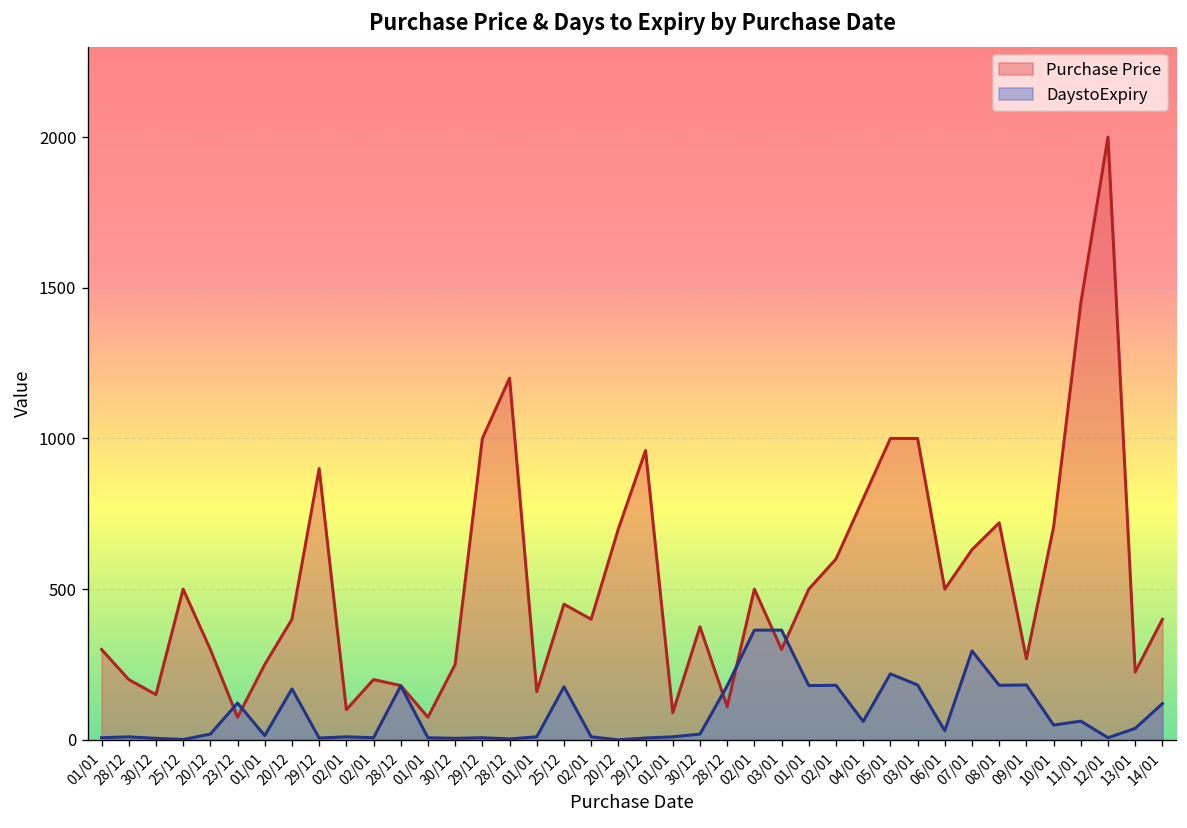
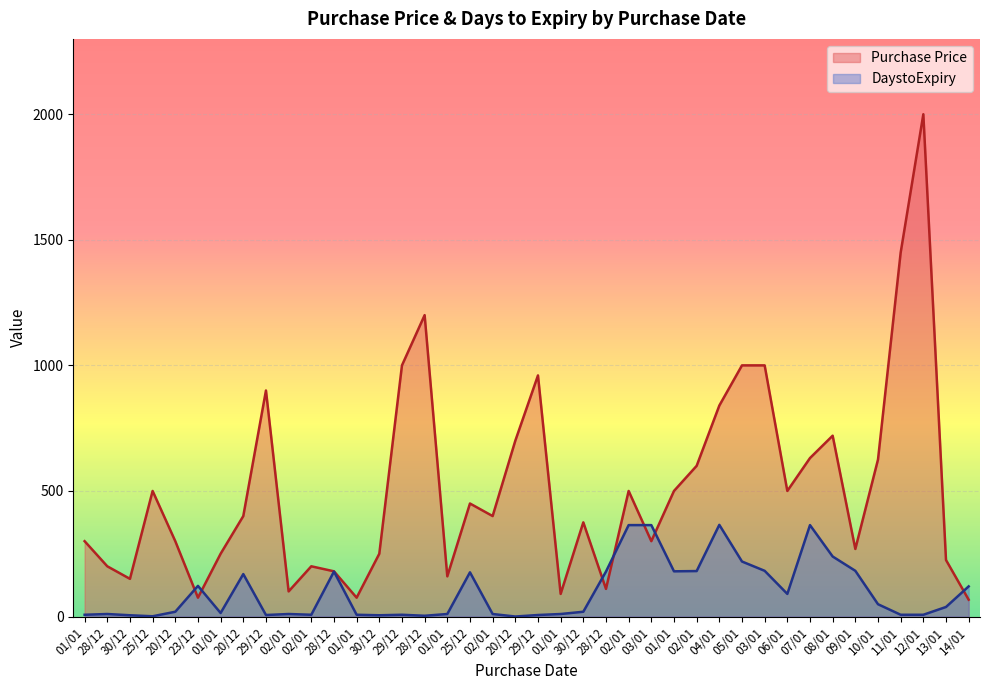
  {
    "Purchase Price": {
      "23/12": 80,
-     "04/01": 800,
+     "04/01": 840,
      "05/01": 1000,
      "06/01": 500,
      "07/01": 630,
      "08/01": 720,
      "09/01": 270,
-     "10/01": 710,
+     "10/01": 630,
      "11/01": 1450,
      "12/01": 2000,
      "13/01": 230,
-     "14/01": 400
+     "14/01": 70
    },
    "DaystoExpiry": {
      "23/12": 120,
-     "04/01": 60,
+     "04/01": 370,
      "05/01": 220,
-     "06/01": 30,
-     "07/01": 300,
-     "08/01": 180,
+     "06/01": 90,
+     "07/01": 360,
+     "08/01": 240,
      "09/01": 180,
      "10/01": 50,
-     "11/01": 60,
+     "11/01": 10,
      "12/01": 10,
      "13/01": 40,
      "14/01": 120
    }
  }
